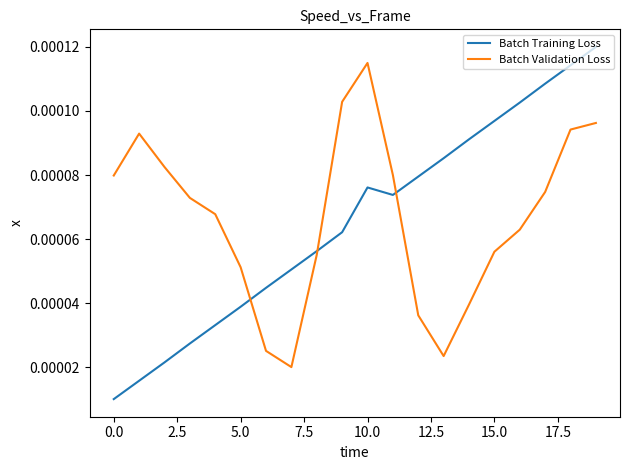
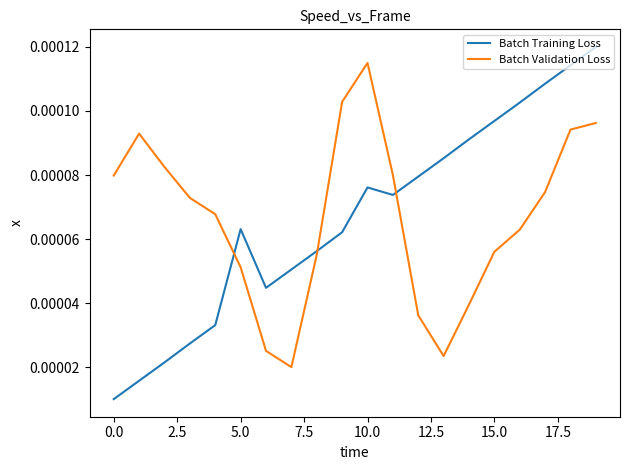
  {
    "Batch Training Loss": {
      "0.0": 0.000010,
-     "5.0": 0.000039,
+     "5.0": 0.000063,
      "10.0": 0.000076,
      "15.0": 0.000097
    },
    "Batch Validation Loss": {
      "0.0": 0.000080,
      "5.0": 0.000051,
      "10.0": 0.000115,
      "15.0": 0.000056
    }
  }
